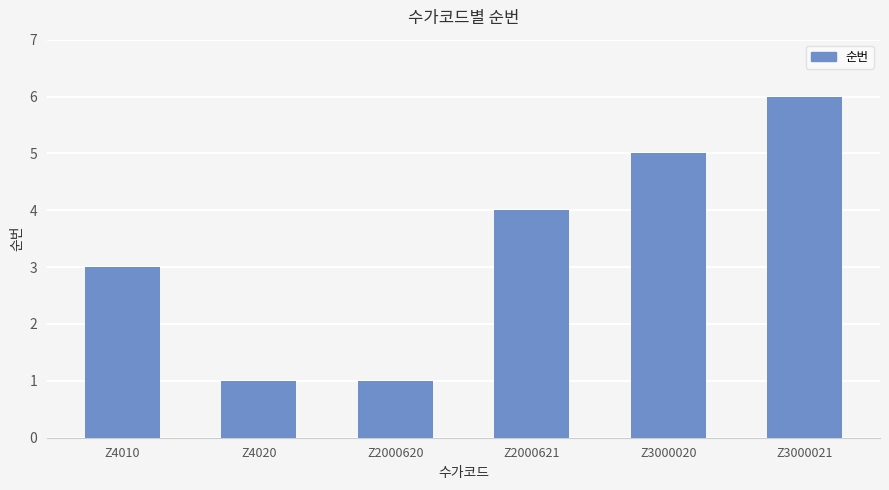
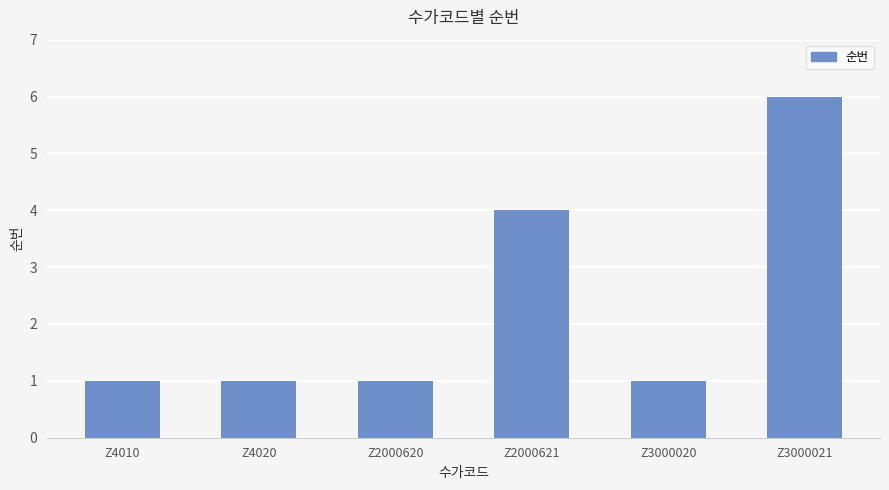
  {
-   "Z4010": 3,
+   "Z4010": 1,
    "Z4020": 1,
    "Z2000620": 1,
    "Z2000621": 4,
-   "Z3000020": 5,
+   "Z3000020": 1,
    "Z3000021": 6
  }
